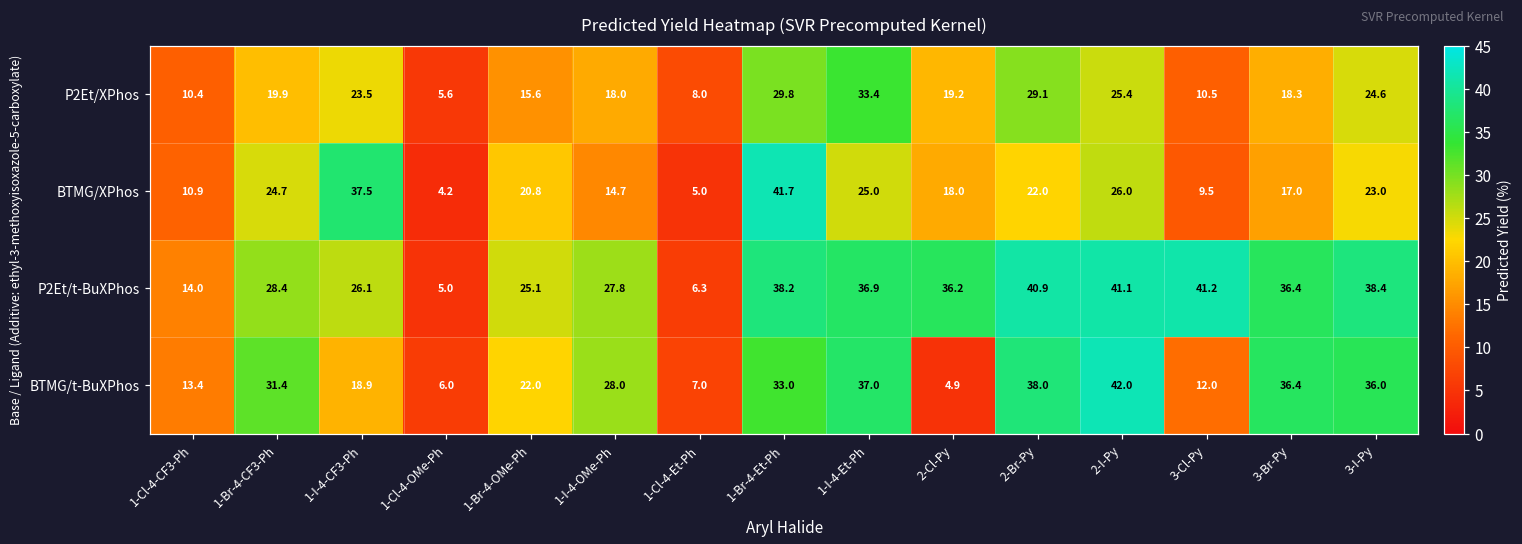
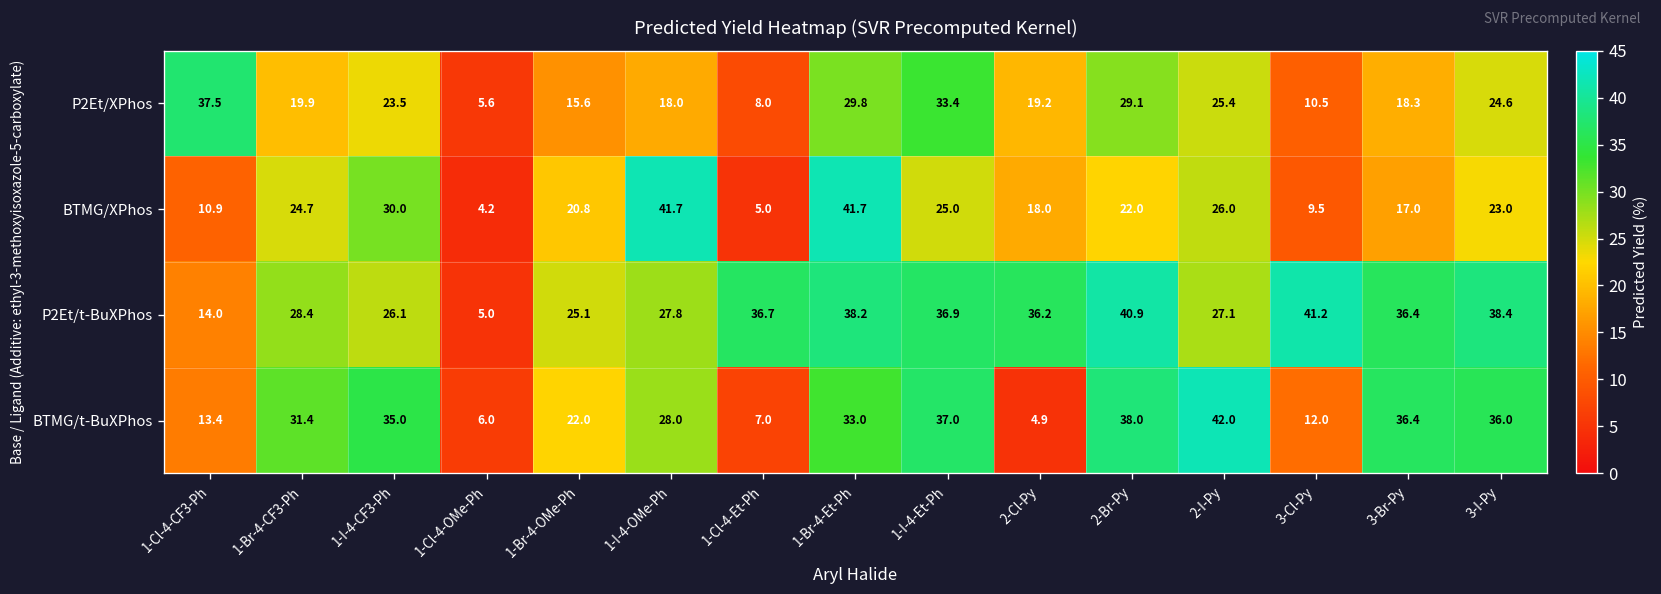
  {
    "P2Et/XPhos": {
-     "1-Cl-4-CF3-Ph": 10.4,
+     "1-Cl-4-CF3-Ph": 37.5,
      "1-Br-4-CF3-Ph": 19.9,
      "1-I-4-CF3-Ph": 23.5,
      "1-Cl-4-OMe-Ph": 5.6,
      "1-Br-4-OMe-Ph": 15.6,
      "1-I-4-OMe-Ph": 18.0,
      "1-Cl-4-Et-Ph": 8.0,
      "1-Br-4-Et-Ph": 29.8,
      "1-I-4-Et-Ph": 33.4,
      "2-Cl-Py": 19.2,
      "2-Br-Py": 29.1,
      "2-I-Py": 25.4,
      "3-Cl-Py": 10.5,
      "3-Br-Py": 18.3,
      "3-I-Py": 24.6
    },
    "BTMG/XPhos": {
      "1-Cl-4-CF3-Ph": 10.9,
      "1-Br-4-CF3-Ph": 24.7,
-     "1-I-4-CF3-Ph": 37.5,
+     "1-I-4-CF3-Ph": 30.0,
      "1-Cl-4-OMe-Ph": 4.2,
      "1-Br-4-OMe-Ph": 20.8,
-     "1-I-4-OMe-Ph": 14.7,
+     "1-I-4-OMe-Ph": 41.7,
      "1-Cl-4-Et-Ph": 5.0,
      "1-Br-4-Et-Ph": 41.7,
      "1-I-4-Et-Ph": 25.0,
      "2-Cl-Py": 18.0,
      "2-Br-Py": 22.0,
      "2-I-Py": 26.0,
      "3-Cl-Py": 9.5,
      "3-Br-Py": 17.0,
      "3-I-Py": 23.0
    },
    "P2Et/t-BuXPhos": {
      "1-Cl-4-CF3-Ph": 14.0,
      "1-Br-4-CF3-Ph": 28.4,
      "1-I-4-CF3-Ph": 26.1,
      "1-Cl-4-OMe-Ph": 5.0,
      "1-Br-4-OMe-Ph": 25.1,
      "1-I-4-OMe-Ph": 27.8,
-     "1-Cl-4-Et-Ph": 6.3,
+     "1-Cl-4-Et-Ph": 36.7,
      "1-Br-4-Et-Ph": 38.2,
      "1-I-4-Et-Ph": 36.9,
      "2-Cl-Py": 36.2,
      "2-Br-Py": 40.9,
-     "2-I-Py": 41.1,
+     "2-I-Py": 27.1,
      "3-Cl-Py": 41.2,
      "3-Br-Py": 36.4,
      "3-I-Py": 38.4
    },
    "BTMG/t-BuXPhos": {
      "1-Cl-4-CF3-Ph": 13.4,
      "1-Br-4-CF3-Ph": 31.4,
-     "1-I-4-CF3-Ph": 18.9,
+     "1-I-4-CF3-Ph": 35.0,
      "1-Cl-4-OMe-Ph": 6.0,
      "1-Br-4-OMe-Ph": 22.0,
      "1-I-4-OMe-Ph": 28.0,
      "1-Cl-4-Et-Ph": 7.0,
      "1-Br-4-Et-Ph": 33.0,
      "1-I-4-Et-Ph": 37.0,
      "2-Cl-Py": 4.9,
      "2-Br-Py": 38.0,
      "2-I-Py": 42.0,
      "3-Cl-Py": 12.0,
      "3-Br-Py": 36.4,
      "3-I-Py": 36.0
    }
  }
